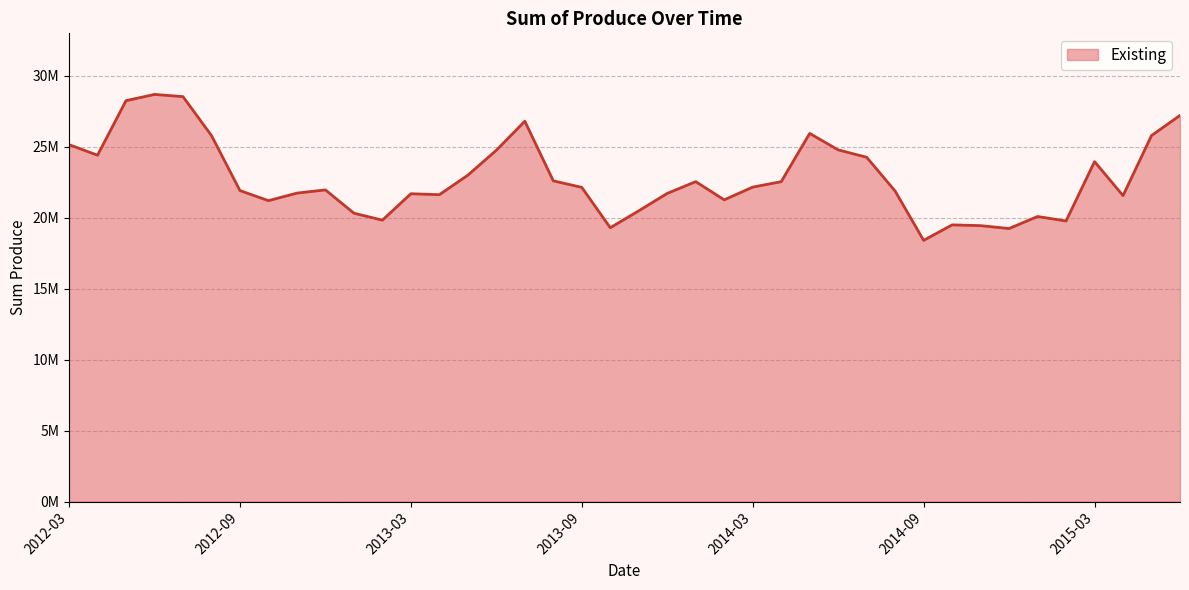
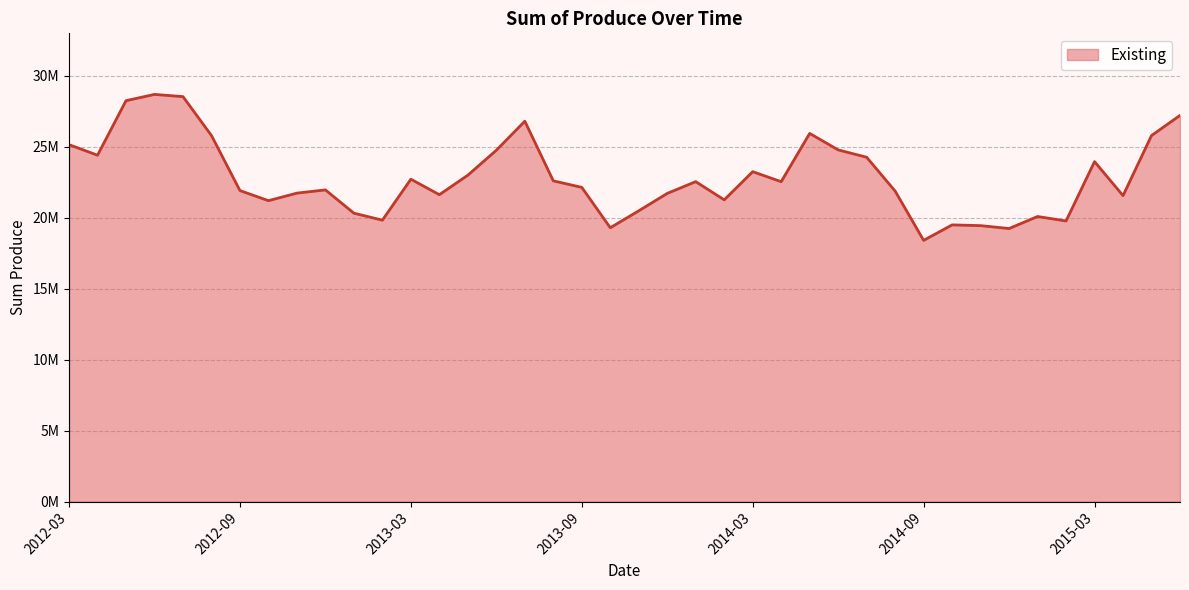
  {
    "2012-03": 25200000,
    "2012-09": 21900000,
-   "2013-03": 21700000,
+   "2013-03": 22700000,
    "2013-09": 22100000,
-   "2014-03": 22200000,
+   "2014-03": 23200000,
    "2014-09": 18400000,
    "2015-03": 24000000
  }
